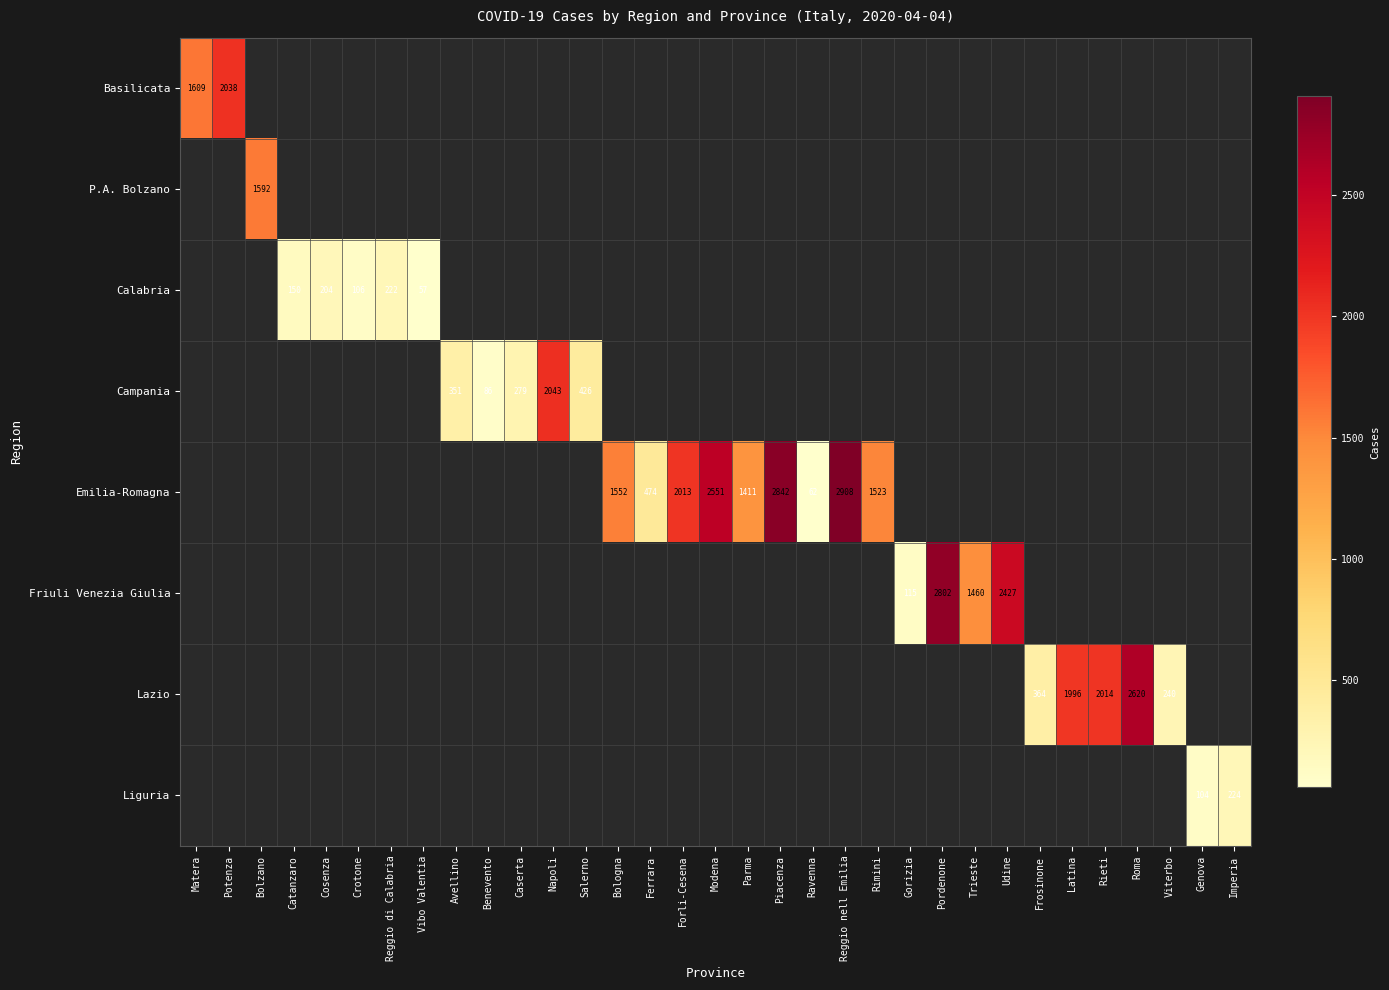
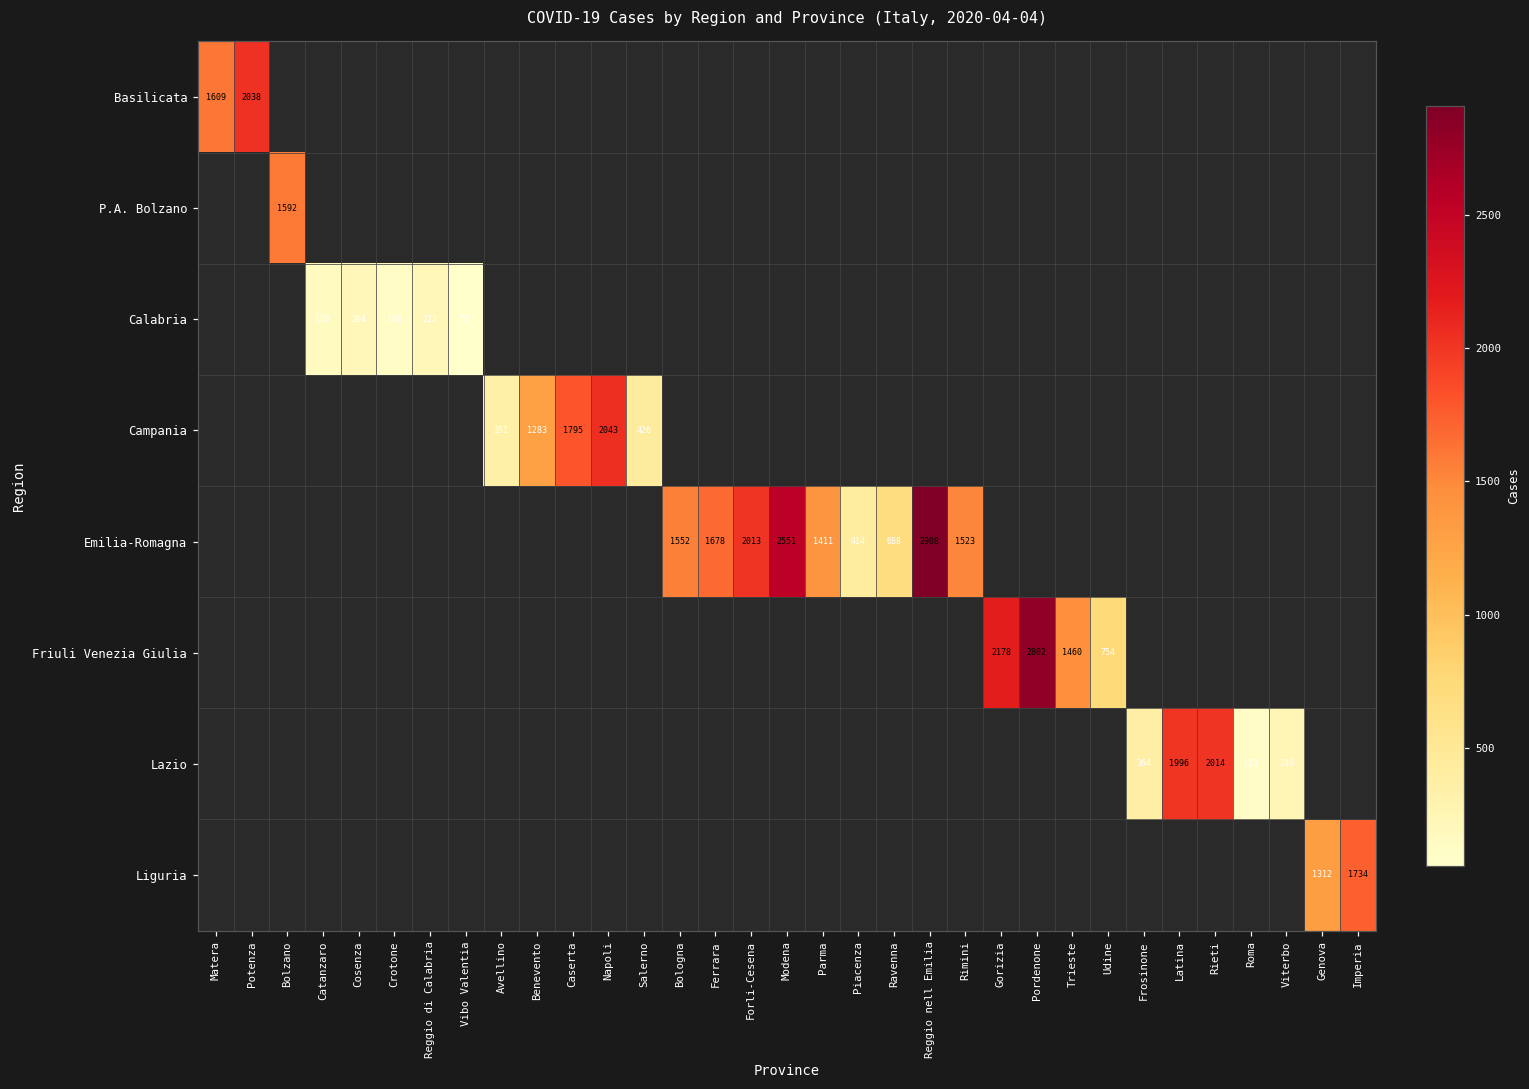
  {
    "Basilicata": {
      "Matera": 1609,
      "Potenza": 2038
    },
    "P.A. Bolzano": {
      "Bolzano": 1592
    },
    "Calabria": {
      "Catanzaro": 150,
      "Cosenza": 204,
      "Crotone": 106,
      "Reggio di Calabria": 222,
      "Vibo Valentia": 57
    },
    "Campania": {
      "Avellino": 351,
-     "Benevento": 86,
-     "Caserta": 279,
+     "Benevento": 1283,
+     "Caserta": 1795,
      "Napoli": 2043,
      "Salerno": 426
    },
    "Emilia-Romagna": {
      "Bologna": 1552,
-     "Ferrara": 474,
+     "Ferrara": 1678,
      "Forli-Cesena": 2013,
      "Modena": 2551,
      "Parma": 1411,
-     "Piacenza": 2842,
-     "Ravenna": 62,
+     "Piacenza": 414,
+     "Ravenna": 688,
      "Reggio nell Emilia": 2908,
      "Rimini": 1523
    },
    "Friuli Venezia Giulia": {
-     "Gorizia": 115,
+     "Gorizia": 2178,
      "Pordenone": 2802,
      "Trieste": 1460,
-     "Udine": 2427
+     "Udine": 754
    },
    "Lazio": {
      "Frosinone": 364,
      "Latina": 1996,
      "Rieti": 2014,
-     "Roma": 2620,
+     "Roma": 113,
      "Viterbo": 240
    },
    "Liguria": {
-     "Genova": 104,
-     "Imperia": 224
+     "Genova": 1312,
+     "Imperia": 1734
    }
  }
